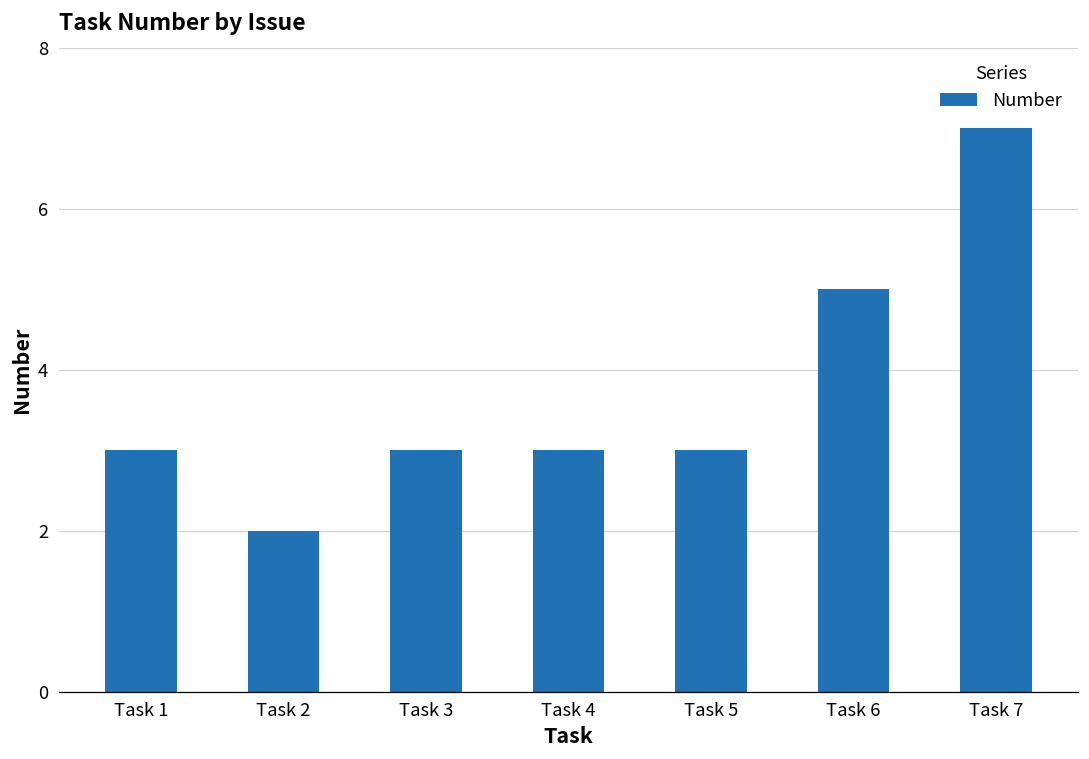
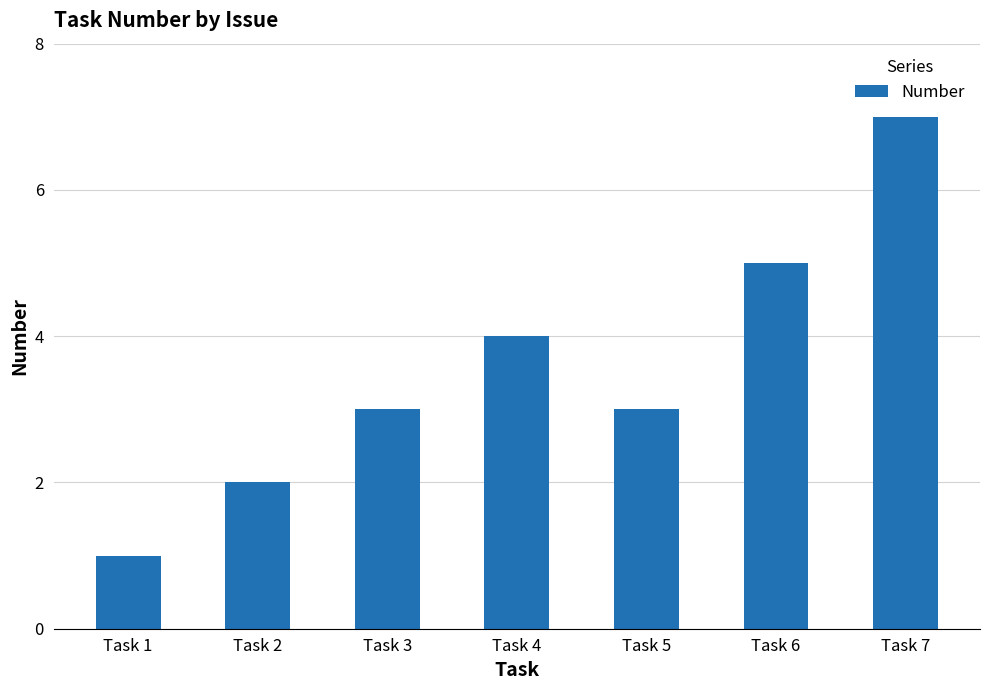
  {
-   "Task 1": 3,
+   "Task 1": 1,
    "Task 2": 2,
    "Task 3": 3,
-   "Task 4": 3,
+   "Task 4": 4,
    "Task 5": 3,
    "Task 6": 5,
    "Task 7": 7
  }
